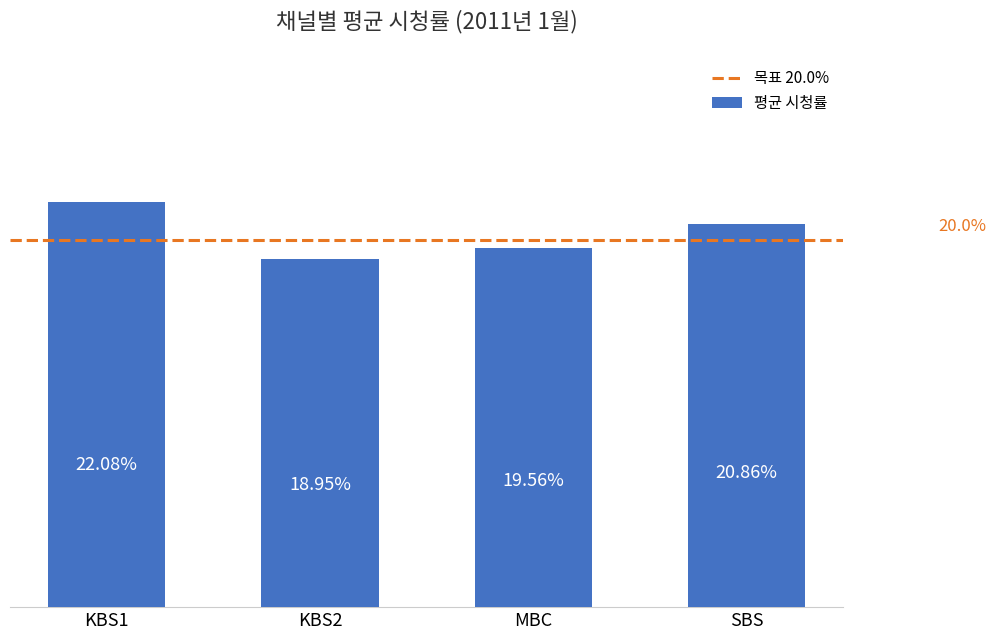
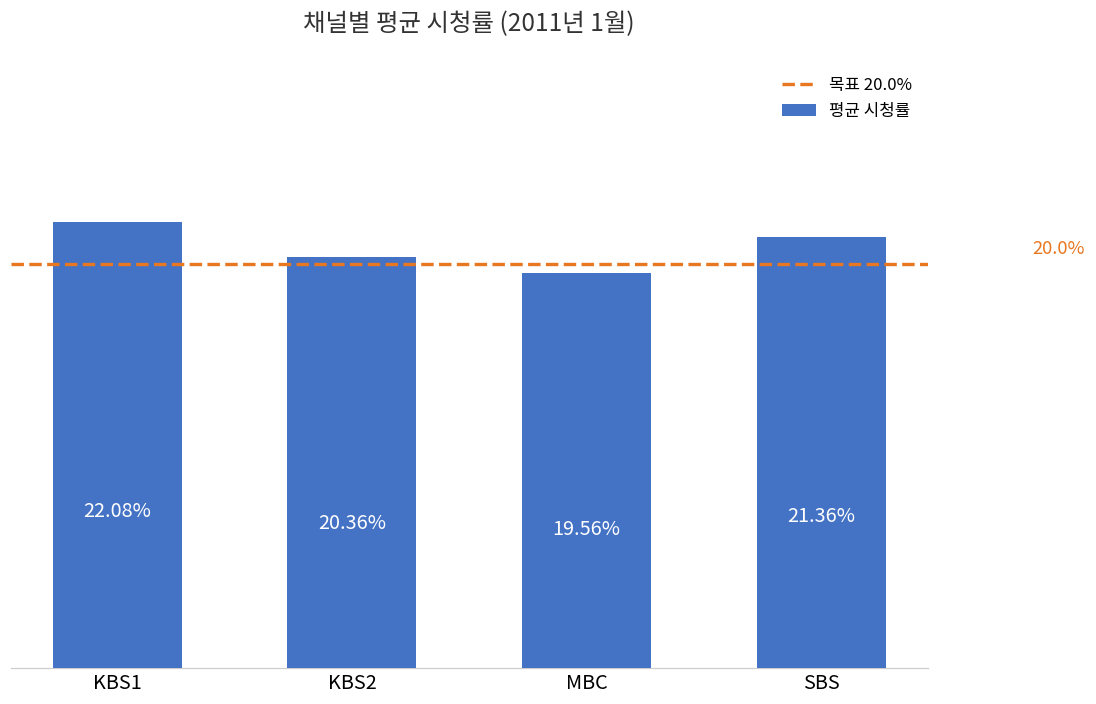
  {
    "KBS1": "22.08%",
-   "KBS2": "18.95%",
+   "KBS2": "20.36%",
    "MBC": "19.56%",
-   "SBS": "20.86%"
+   "SBS": "21.36%"
  }
